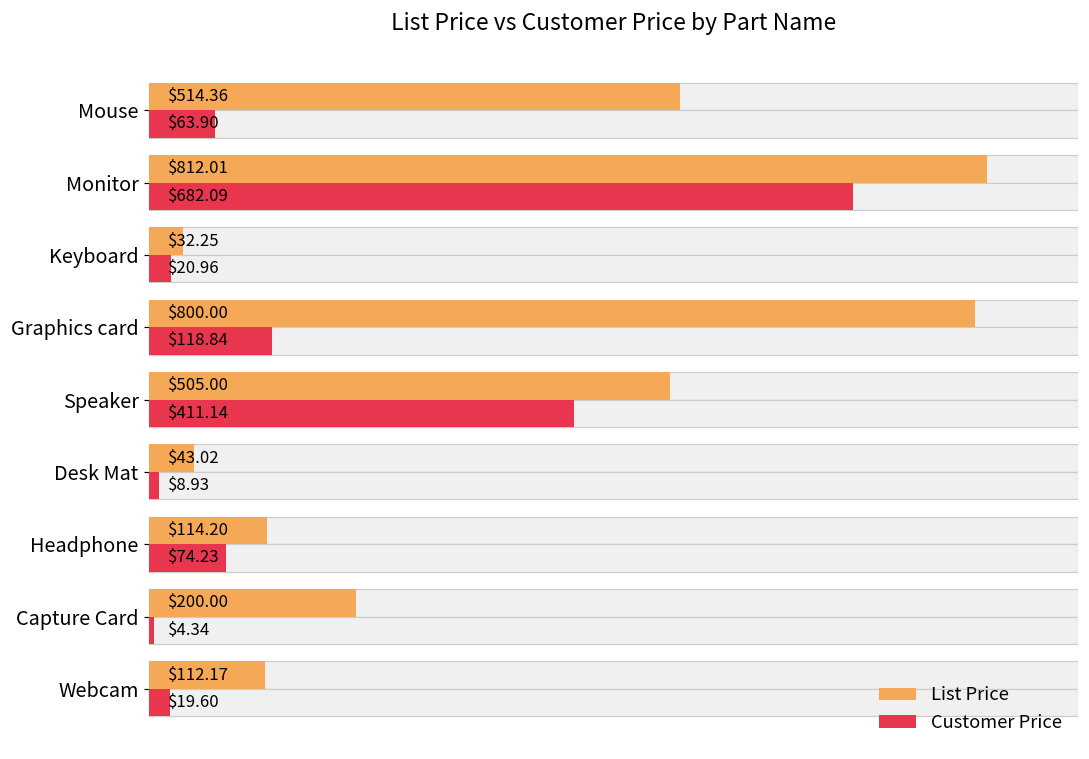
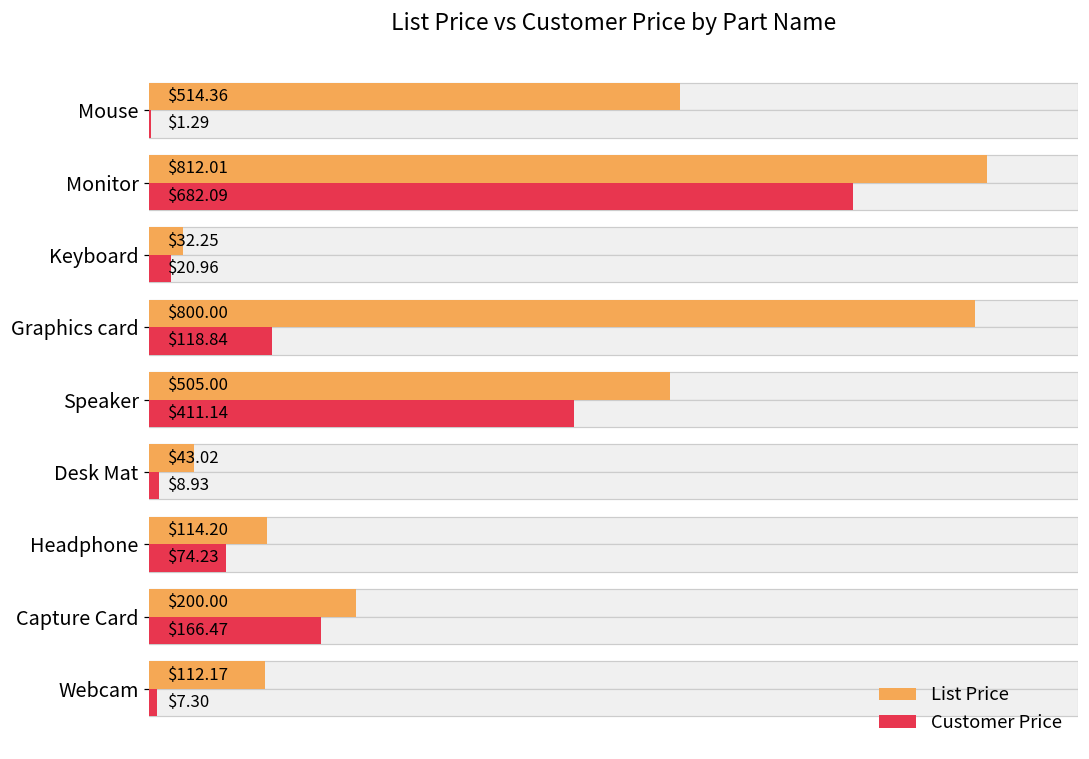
  {
    "Customer Price": {
-     "Mouse": "$63.90",
-     "Capture Card": "$4.34",
-     "Webcam": "$19.60"
+     "Mouse": "$1.29",
+     "Capture Card": "$166.47",
+     "Webcam": "$7.30"
    }
  }
